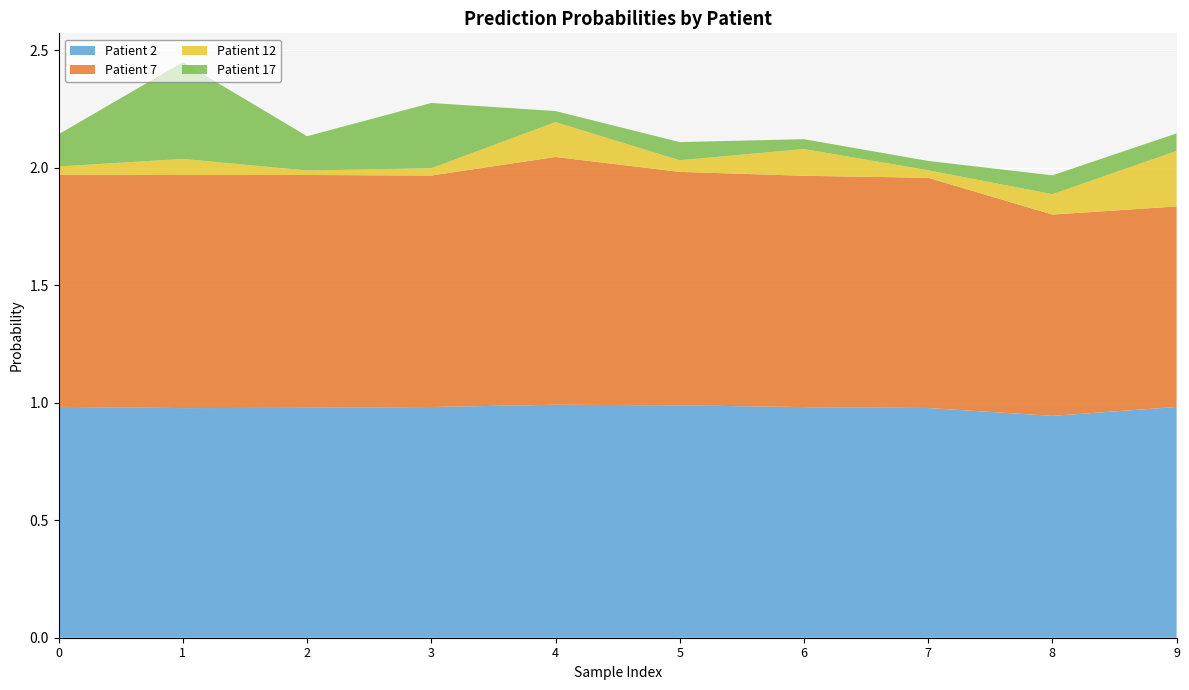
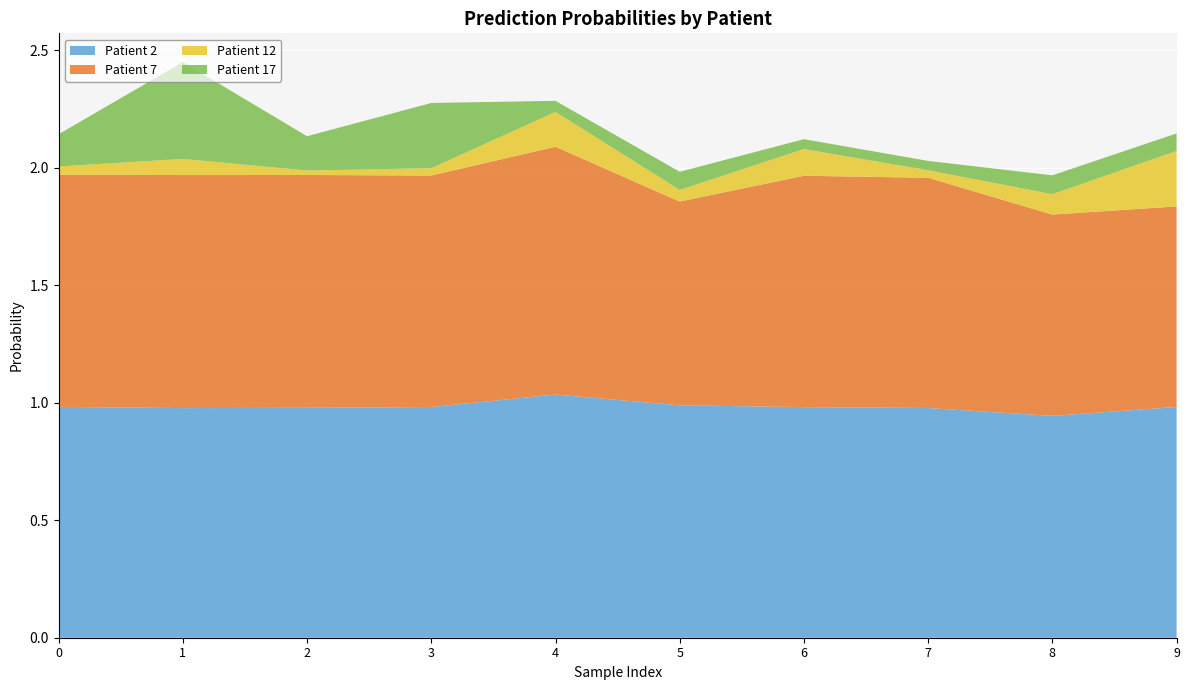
  {
    "Patient 2": {
      "0": 0.98,
      "1": 0.98,
      "2": 0.98,
      "3": 0.98,
-     "4": 0.99,
+     "4": 1.03,
      "5": 0.99,
      "6": 0.98,
      "7": 0.98,
      "8": 0.94,
      "9": 0.98
    },
    "Patient 7": {
      "0": 0.99,
      "1": 0.99,
      "2": 0.99,
      "3": 0.98,
      "4": 1.05,
-     "5": 0.99,
+     "5": 0.87,
      "6": 0.98,
      "7": 0.98,
      "8": 0.86,
      "9": 0.85
    },
    "Patient 12": {
      "0": 0.03,
      "1": 0.07,
      "2": 0.02,
      "3": 0.03,
      "4": 0.15,
      "5": 0.05,
      "6": 0.11,
      "7": 0.03,
      "8": 0.09,
      "9": 0.24
    },
    "Patient 17": {
      "0": 0.14,
      "2": 0.15,
      "3": 0.28,
      "4": 0.05,
      "5": 0.08,
      "6": 0.04,
      "7": 0.04,
      "8": 0.08,
      "9": 0.07
    }
  }
